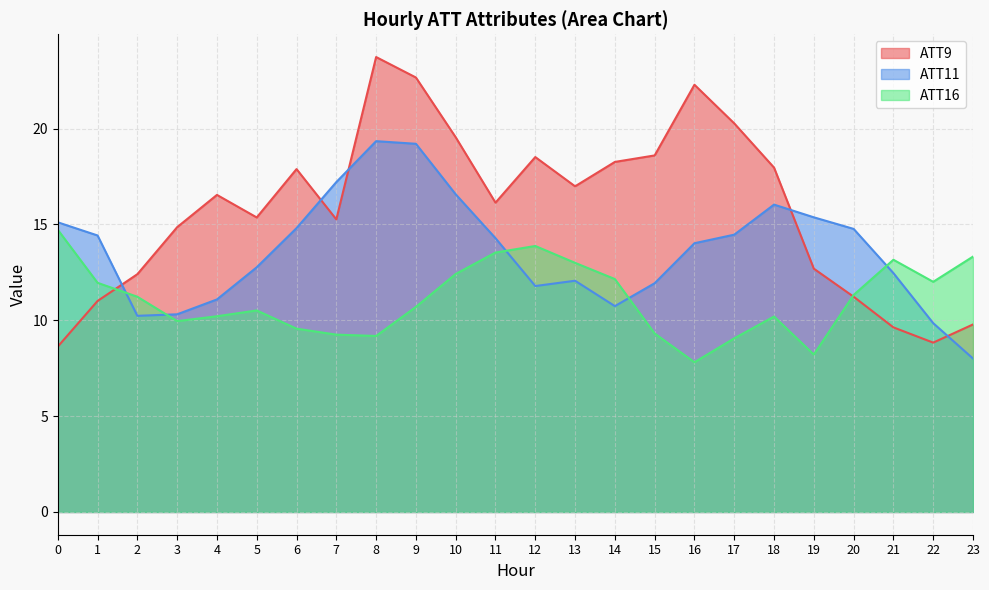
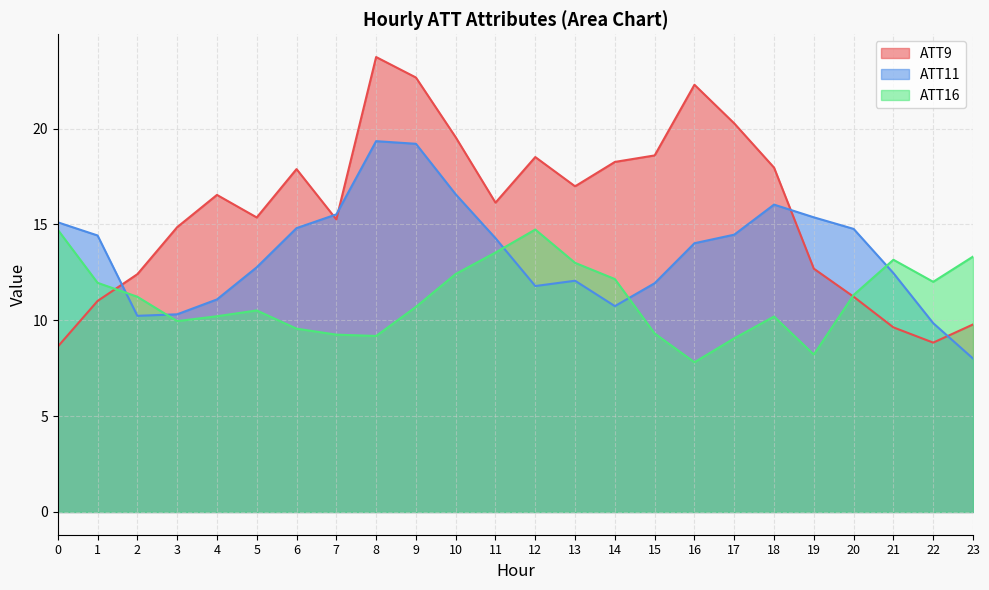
  {
    "ATT9": {
      "0": 8.6,
      "1": 11.0,
      "2": 12.4,
      "3": 14.9,
      "4": 16.5,
      "5": 15.4,
      "6": 17.9,
      "7": 15.3,
      "8": 23.7,
      "9": 22.7,
      "10": 19.6,
      "11": 16.1,
      "12": 18.5,
      "13": 17.0,
      "14": 18.3,
      "15": 18.6,
      "16": 22.3,
      "17": 20.3,
      "18": 18.0,
      "19": 12.7,
      "21": 9.6,
      "22": 8.8,
      "23": 9.8
    },
    "ATT11": {
      "0": 15.1,
      "1": 14.4,
      "2": 10.2,
      "3": 10.3,
      "4": 11.1,
      "5": 12.8,
      "6": 14.8,
-     "7": 17.2,
+     "7": 15.5,
      "8": 19.3,
      "9": 19.2,
      "10": 16.6,
      "11": 14.3,
      "12": 11.8,
      "13": 12.1,
      "14": 10.7,
      "15": 11.9,
      "16": 14.0,
      "17": 14.5,
      "18": 16.0,
      "19": 15.4,
      "20": 14.8,
      "21": 12.5,
      "22": 9.9,
      "23": 8.0
    },
    "ATT16": {
      "0": 14.7,
      "1": 12.0,
      "2": 11.2,
      "3": 10.0,
      "4": 10.2,
      "5": 10.5,
      "6": 9.6,
      "7": 9.3,
      "8": 9.2,
      "9": 10.7,
      "10": 12.4,
      "11": 13.5,
-     "12": 13.9,
+     "12": 14.7,
      "13": 13.0,
      "14": 12.2,
      "15": 9.3,
      "16": 7.8,
      "17": 9.1,
      "18": 10.2,
      "19": 8.2,
      "21": 13.2,
      "22": 12.0,
      "23": 13.3
    }
  }
